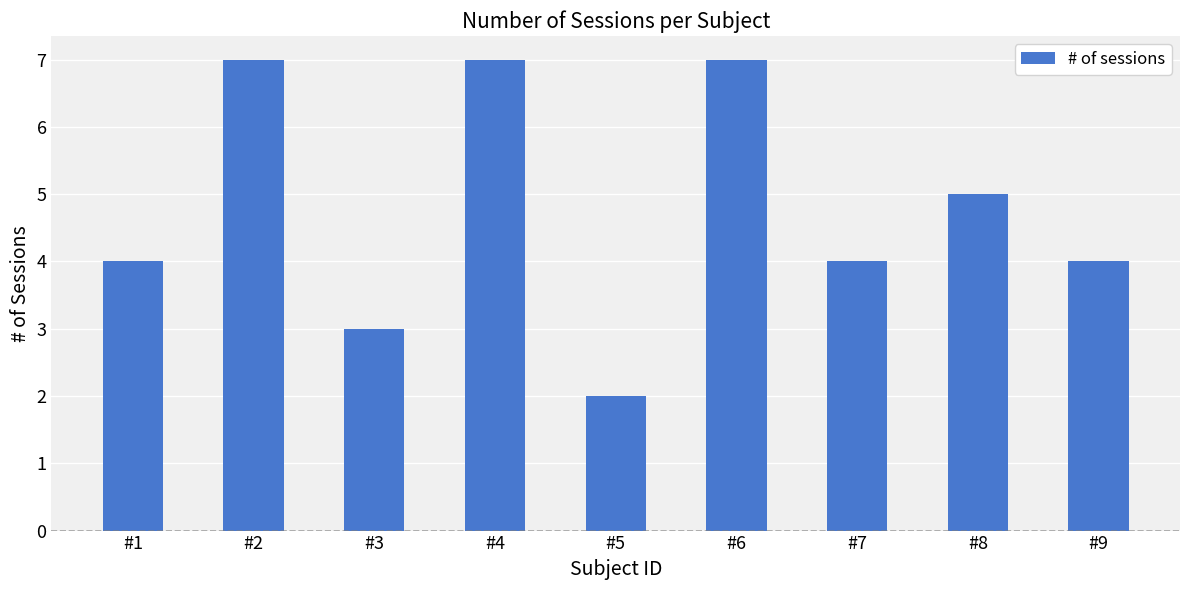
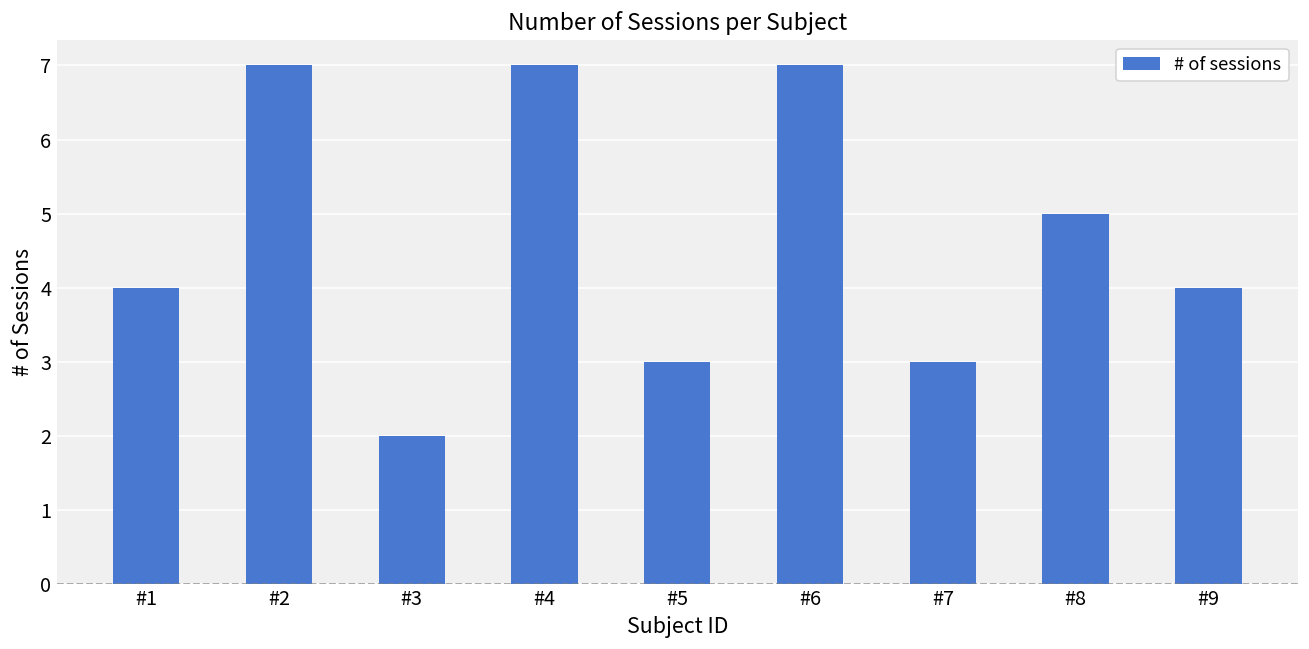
  {
    "#1": 4,
    "#2": 7,
-   "#3": 3,
+   "#3": 2,
    "#4": 7,
-   "#5": 2,
+   "#5": 3,
    "#6": 7,
-   "#7": 4,
+   "#7": 3,
    "#8": 5,
    "#9": 4
  }
